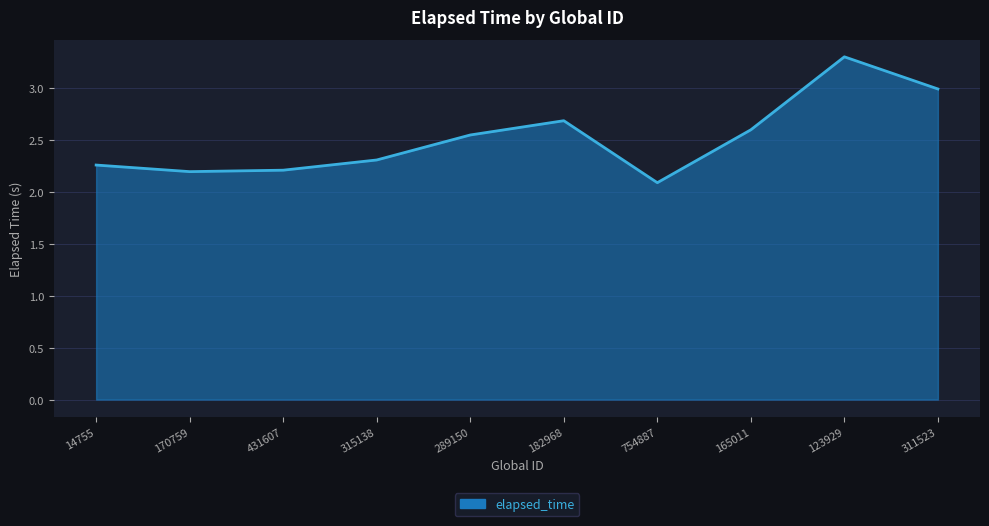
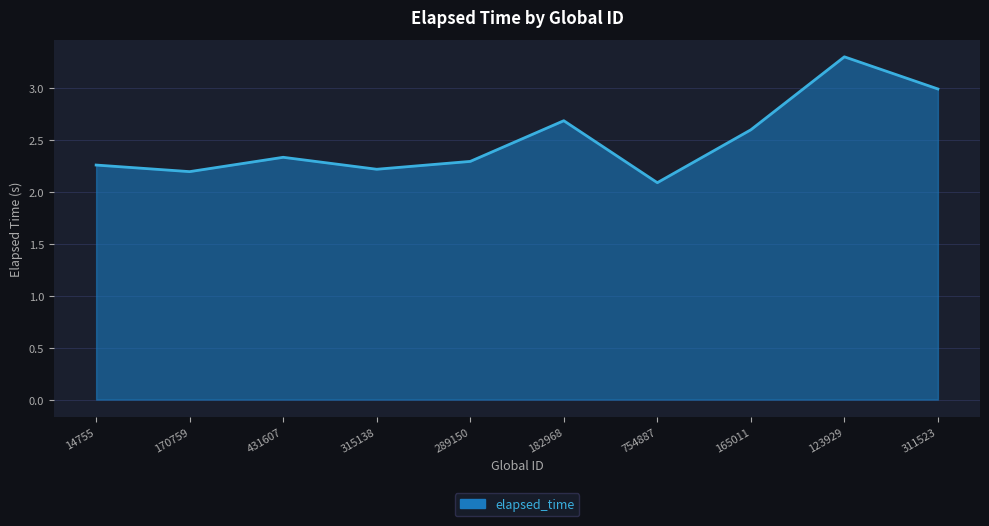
  {
    "14755": 2.26,
    "170759": 2.19,
-   "431607": 2.21,
-   "315138": 2.31,
-   "289150": 2.55,
+   "431607": 2.33,
+   "315138": 2.22,
+   "289150": 2.29,
    "182968": 2.68,
    "754887": 2.09,
    "165011": 2.60,
    "123929": 3.30,
    "311523": 2.99
  }
